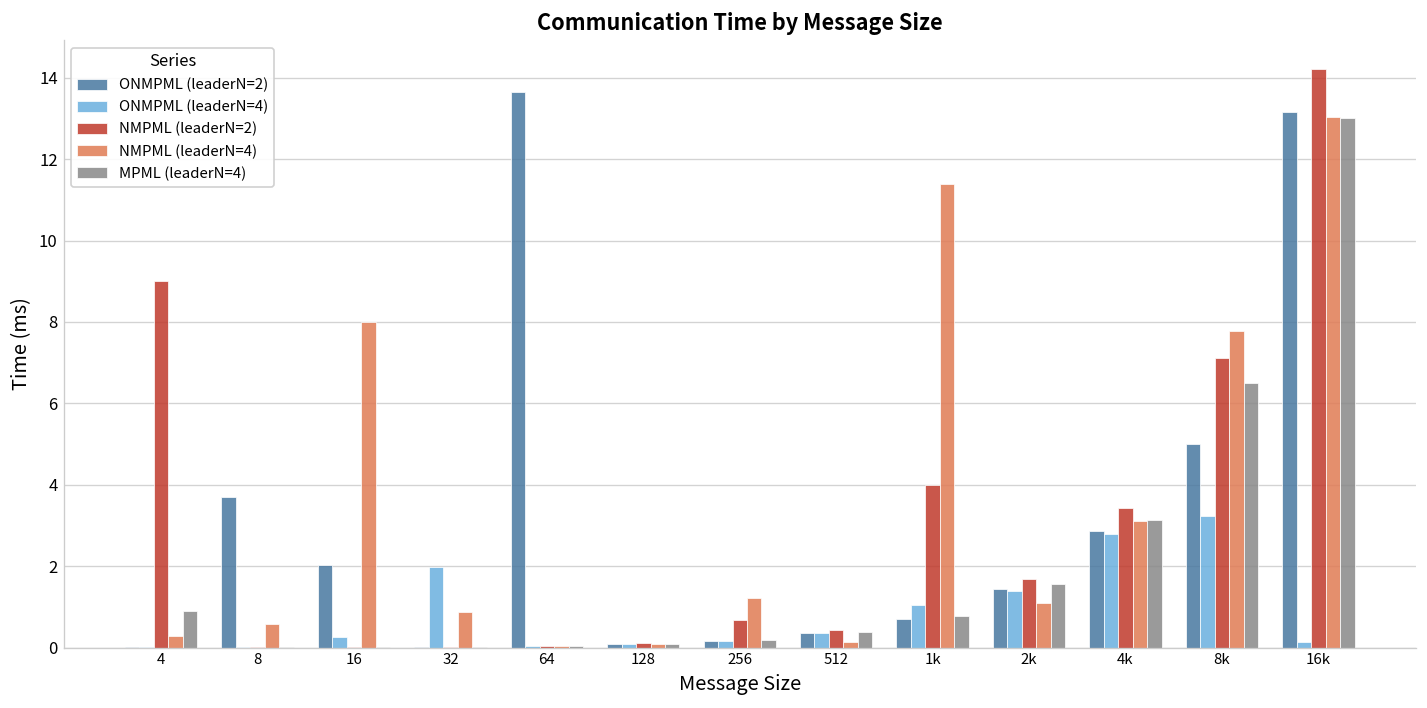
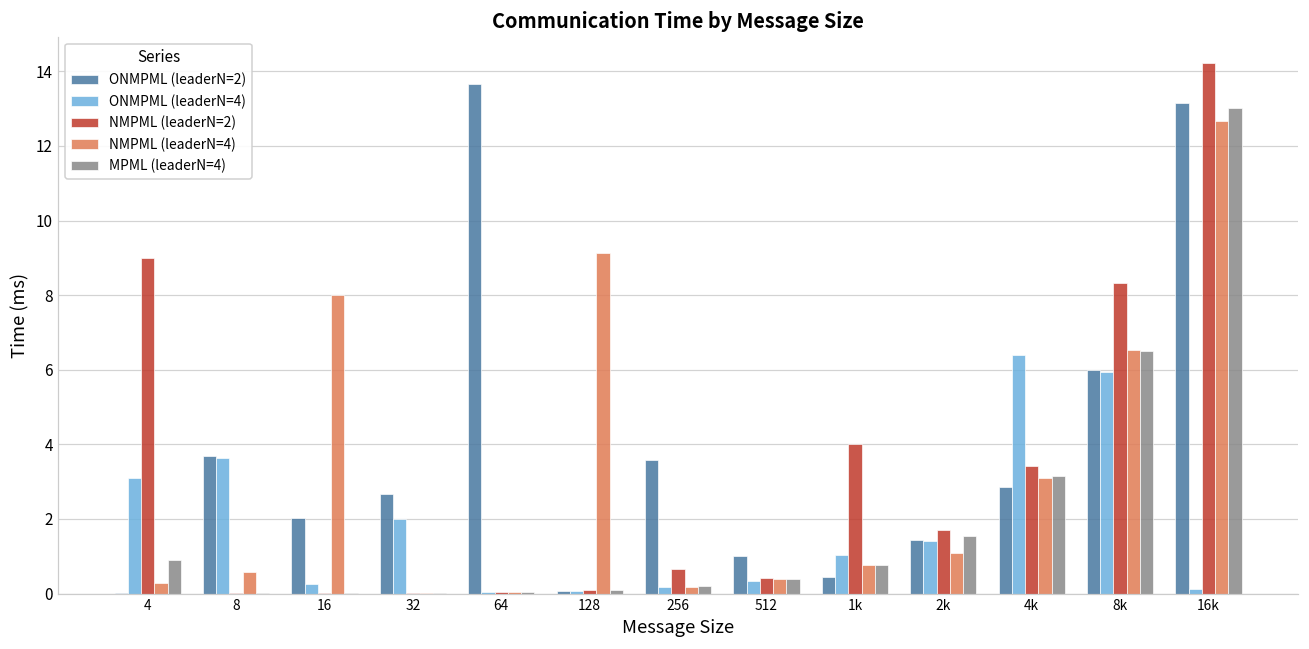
  {
    "ONMPML (leaderN=2)": {
      "8": 3.7,
      "16": 2.0,
-     "32": 0.0,
+     "32": 2.7,
      "64": 13.7,
      "128": 0.1,
-     "256": 0.2,
-     "512": 0.3,
-     "1k": 0.7,
+     "256": 3.6,
+     "512": 1.0,
+     "1k": 0.4,
      "2k": 1.4,
      "4k": 2.9,
-     "8k": 5.0,
+     "8k": 6.0,
      "16k": 13.2
    },
    "ONMPML (leaderN=4)": {
-     "4": 0.0,
-     "8": 0.0,
+     "4": 3.1,
+     "8": 3.6,
      "16": 0.2,
      "32": 2.0,
      "128": 0.1,
      "256": 0.2,
      "512": 0.3,
      "1k": 1.0,
      "2k": 1.4,
-     "4k": 2.8,
-     "8k": 3.2,
+     "4k": 6.4,
+     "8k": 5.9,
      "16k": 0.1
    },
    "NMPML (leaderN=2)": {
      "4": 9.0,
      "128": 0.1,
      "256": 0.7,
      "512": 0.4,
      "1k": 4.0,
      "2k": 1.7,
      "4k": 3.4,
-     "8k": 7.1,
+     "8k": 8.3,
      "16k": 14.2
    },
    "NMPML (leaderN=4)": {
      "4": 0.3,
      "8": 0.6,
      "16": 8.0,
-     "32": 0.9,
-     "128": 0.1,
-     "256": 1.2,
-     "512": 0.1,
-     "1k": 11.4,
+     "32": 0.0,
+     "128": 9.1,
+     "256": 0.2,
+     "512": 0.4,
+     "1k": 0.8,
      "2k": 1.1,
      "4k": 3.1,
-     "8k": 7.8,
-     "16k": 13.0
+     "8k": 6.5,
+     "16k": 12.7
    },
    "MPML (leaderN=4)": {
      "4": 0.9,
      "128": 0.1,
      "256": 0.2,
      "512": 0.4,
      "1k": 0.8,
      "2k": 1.6,
      "4k": 3.1,
      "8k": 6.5,
      "16k": 13.0
    }
  }
